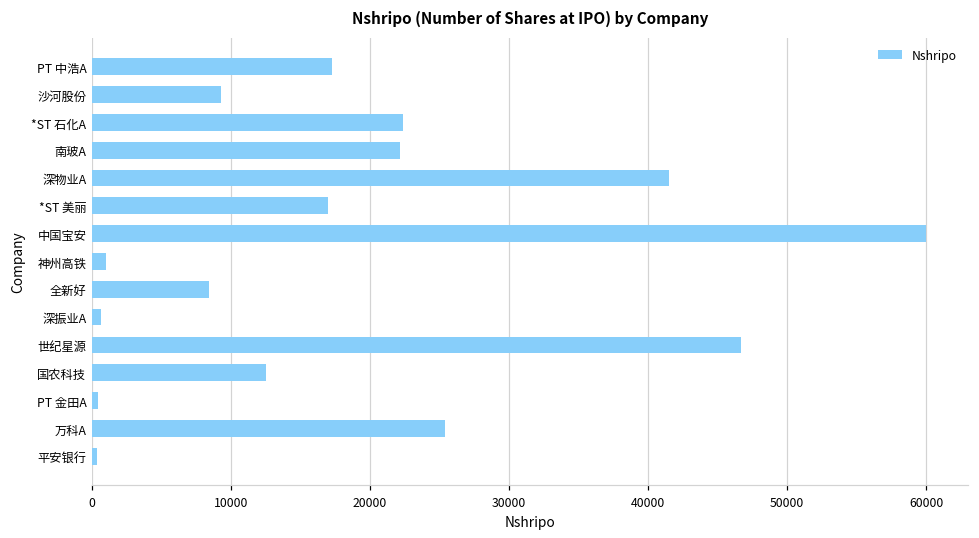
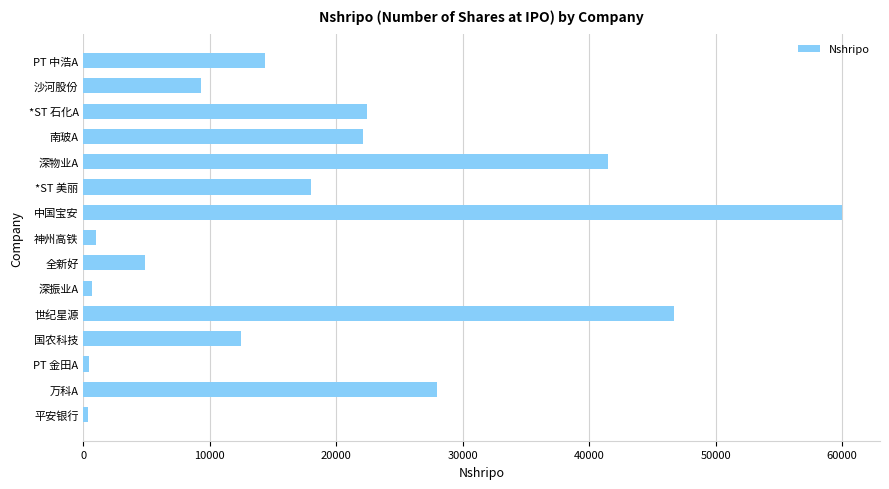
  {
-   "PT 中浩A": 17300,
+   "PT 中浩A": 14400,
    "沙河股份": 9300,
    "*ST 石化A": 22400,
    "南玻A": 22200,
    "深物业A": 41500,
-   "*ST 美丽": 17000,
+   "*ST 美丽": 18000,
    "中国宝安": 60000,
    "神州高铁": 1000,
-   "全新好": 8400,
+   "全新好": 4900,
    "深振业A": 700,
    "世纪星源": 46700,
    "国农科技": 12500,
    "PT 金田A": 500,
-   "万科A": 25400,
+   "万科A": 28000,
    "平安银行": 400
  }
